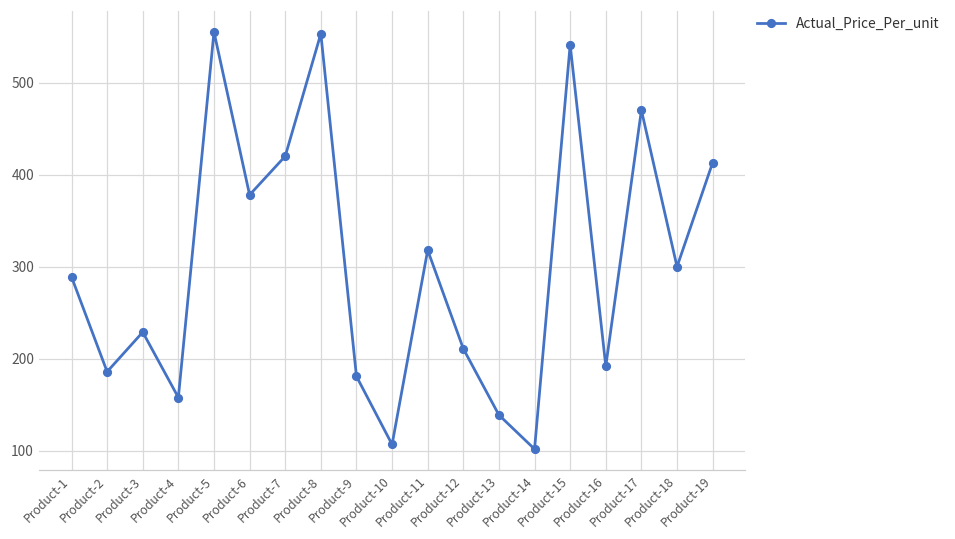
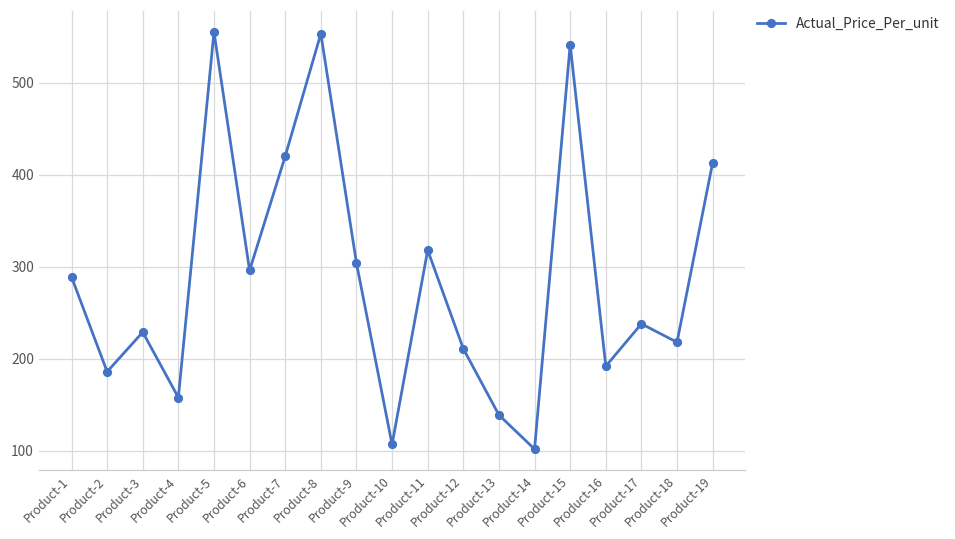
  {
    "Product-1": 290,
    "Product-2": 190,
    "Product-3": 230,
    "Product-4": 160,
    "Product-5": 560,
-   "Product-6": 380,
+   "Product-6": 300,
    "Product-7": 420,
    "Product-8": 550,
-   "Product-9": 180,
+   "Product-9": 300,
    "Product-10": 110,
    "Product-11": 320,
    "Product-12": 210,
    "Product-13": 140,
    "Product-14": 100,
    "Product-15": 540,
    "Product-16": 190,
-   "Product-17": 470,
-   "Product-18": 300,
+   "Product-17": 240,
+   "Product-18": 220,
    "Product-19": 410
  }
